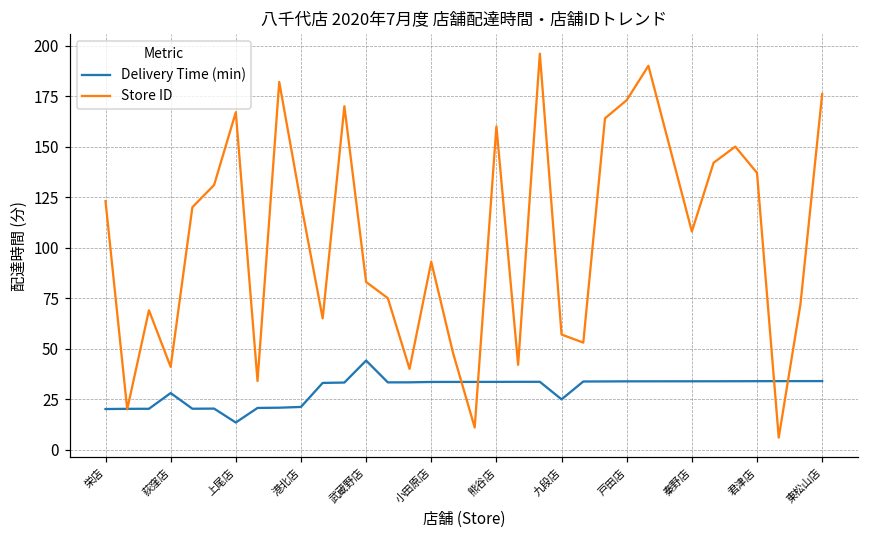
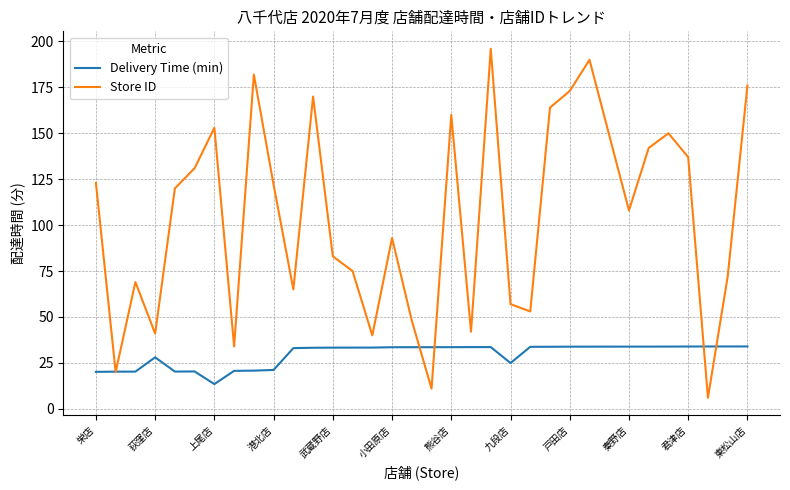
  {
    "Delivery Time (min)": {
      "栄店": 20,
      "荻窪店": 28,
      "上尾店": 13,
      "港北店": 21,
-     "武蔵野店": 44,
+     "武蔵野店": 33,
      "小田原店": 34,
      "熊谷店": 34,
      "九段店": 25,
      "戸田店": 34,
      "秦野店": 34,
      "君津店": 34,
      "東松山店": 34
    },
    "Store ID": {
      "栄店": 123,
      "荻窪店": 41,
-     "上尾店": 167,
+     "上尾店": 153,
      "港北店": 122,
      "武蔵野店": 83,
      "小田原店": 93,
      "熊谷店": 160,
      "九段店": 57,
      "戸田店": 173,
      "秦野店": 108,
      "君津店": 137,
      "東松山店": 176
    }
  }
